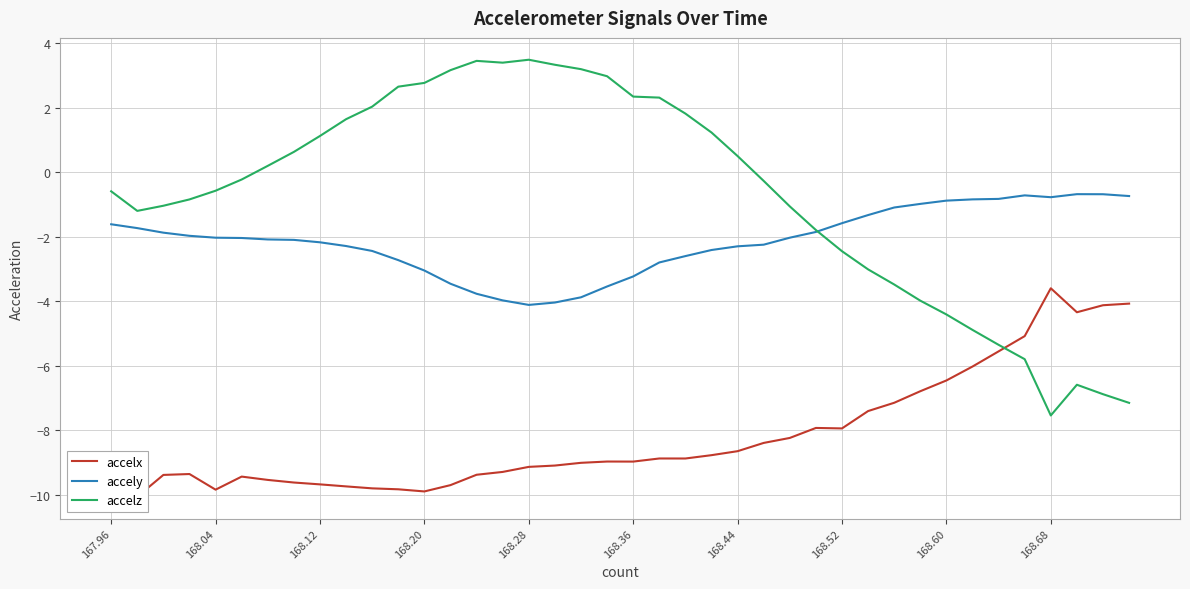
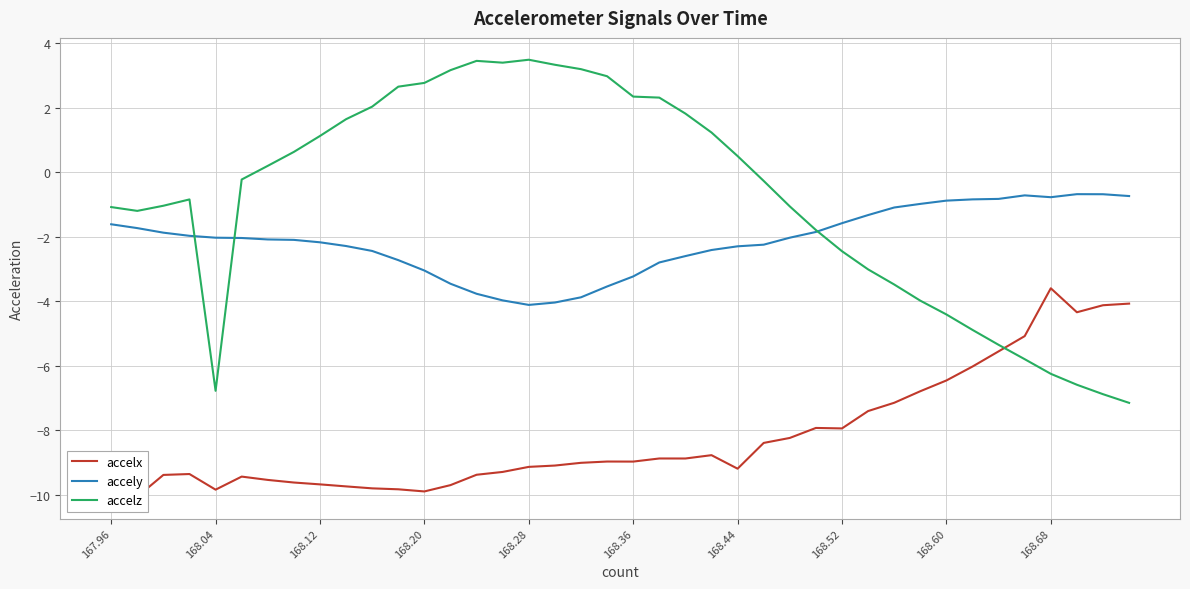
  {
    "accelx": {
      "168.04": -9.8,
      "168.12": -9.7,
      "168.20": -9.9,
      "168.28": -9.1,
      "168.36": -9.0,
-     "168.44": -8.6,
+     "168.44": -9.2,
      "168.52": -7.9,
      "168.60": -6.5,
      "168.68": -3.6
    },
    "accely": {
      "167.96": -1.6,
      "168.04": -2.0,
      "168.12": -2.2,
      "168.20": -3.0,
      "168.28": -4.1,
      "168.36": -3.2,
      "168.44": -2.3,
      "168.52": -1.6,
      "168.60": -0.9,
      "168.68": -0.8
    },
    "accelz": {
-     "167.96": -0.6,
-     "168.04": -0.6,
+     "167.96": -1.1,
+     "168.04": -6.8,
      "168.12": 1.1,
      "168.20": 2.8,
      "168.28": 3.5,
      "168.36": 2.3,
      "168.44": 0.5,
      "168.52": -2.5,
      "168.60": -4.4,
-     "168.68": -7.5
+     "168.68": -6.2
    }
  }
